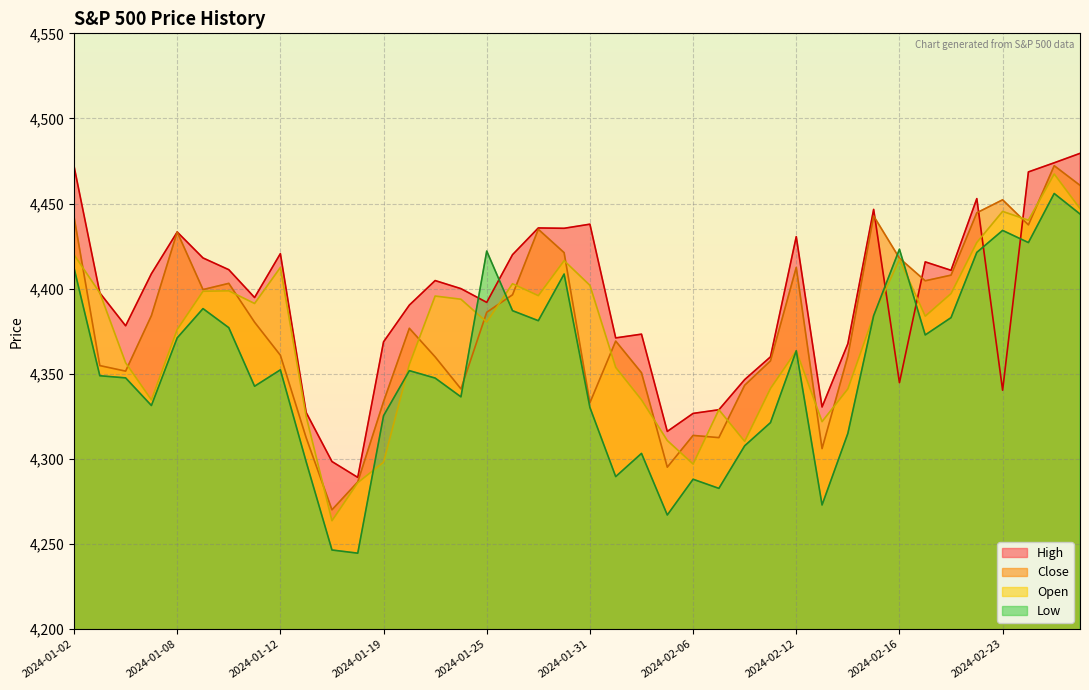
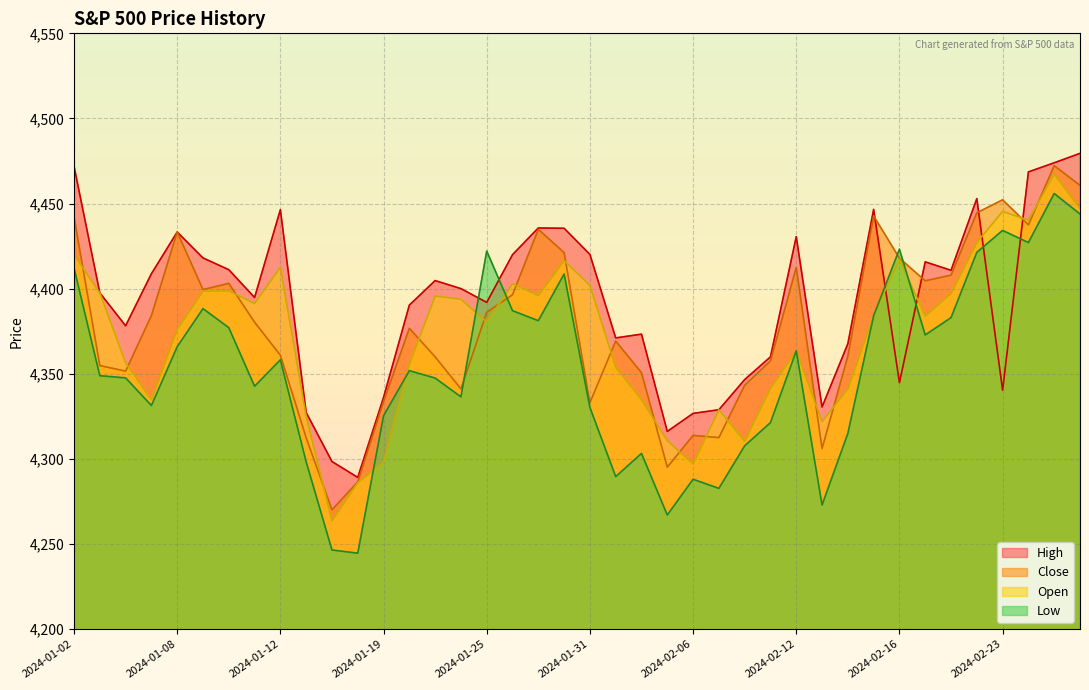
  {
    "High": {
      "2024-01-02": "4,472",
-     "2024-01-12": "4,421",
-     "2024-01-19": "4,369",
+     "2024-01-12": "4,446",
+     "2024-01-19": "4,336",
      "2024-01-25": "4,392",
-     "2024-01-31": "4,438",
+     "2024-01-31": "4,420",
      "2024-02-06": "4,327",
      "2024-02-12": "4,431",
      "2024-02-16": "4,345",
      "2024-02-23": "4,340"
    },
    "Low": {
      "2024-01-02": "4,412",
-     "2024-01-08": "4,371",
-     "2024-01-12": "4,352",
+     "2024-01-08": "4,366",
+     "2024-01-12": "4,358",
      "2024-01-19": "4,325",
      "2024-01-25": "4,422",
      "2024-01-31": "4,330",
      "2024-02-06": "4,288",
      "2024-02-16": "4,423",
      "2024-02-23": "4,434"
    }
  }
